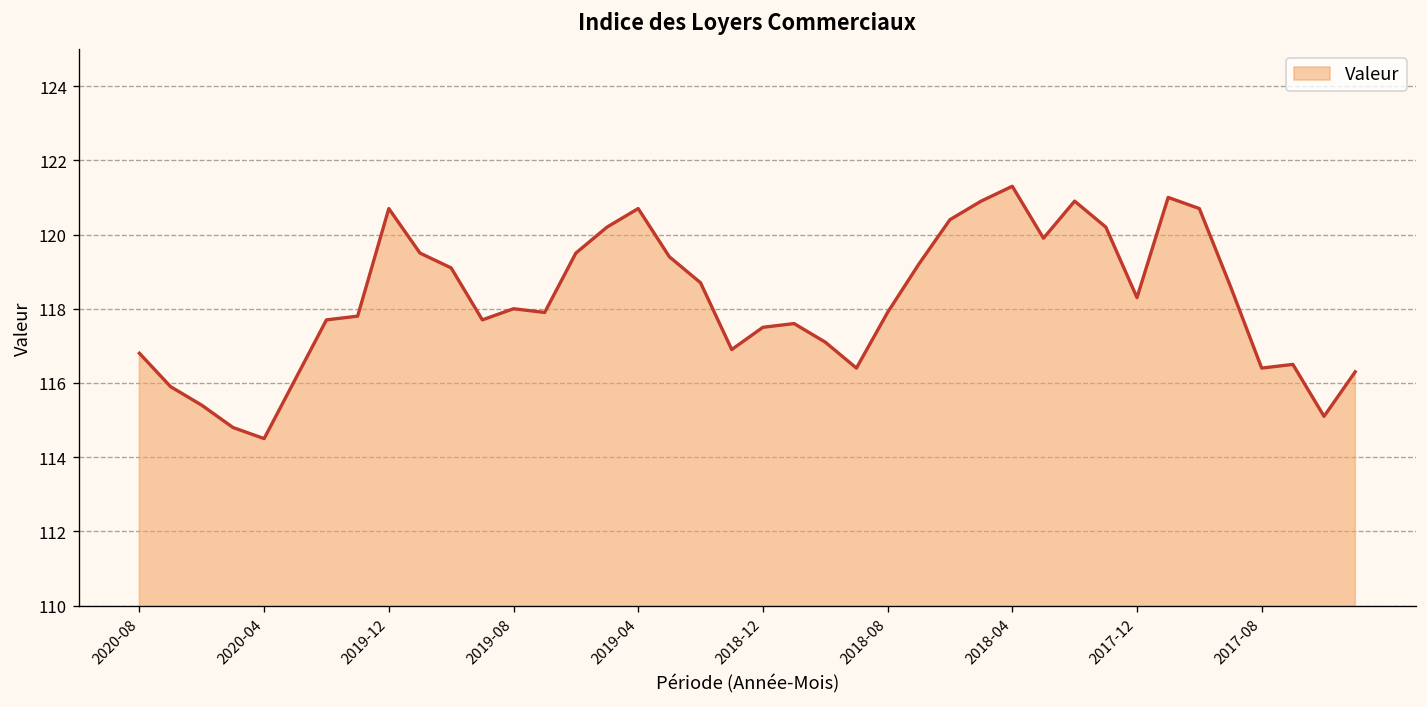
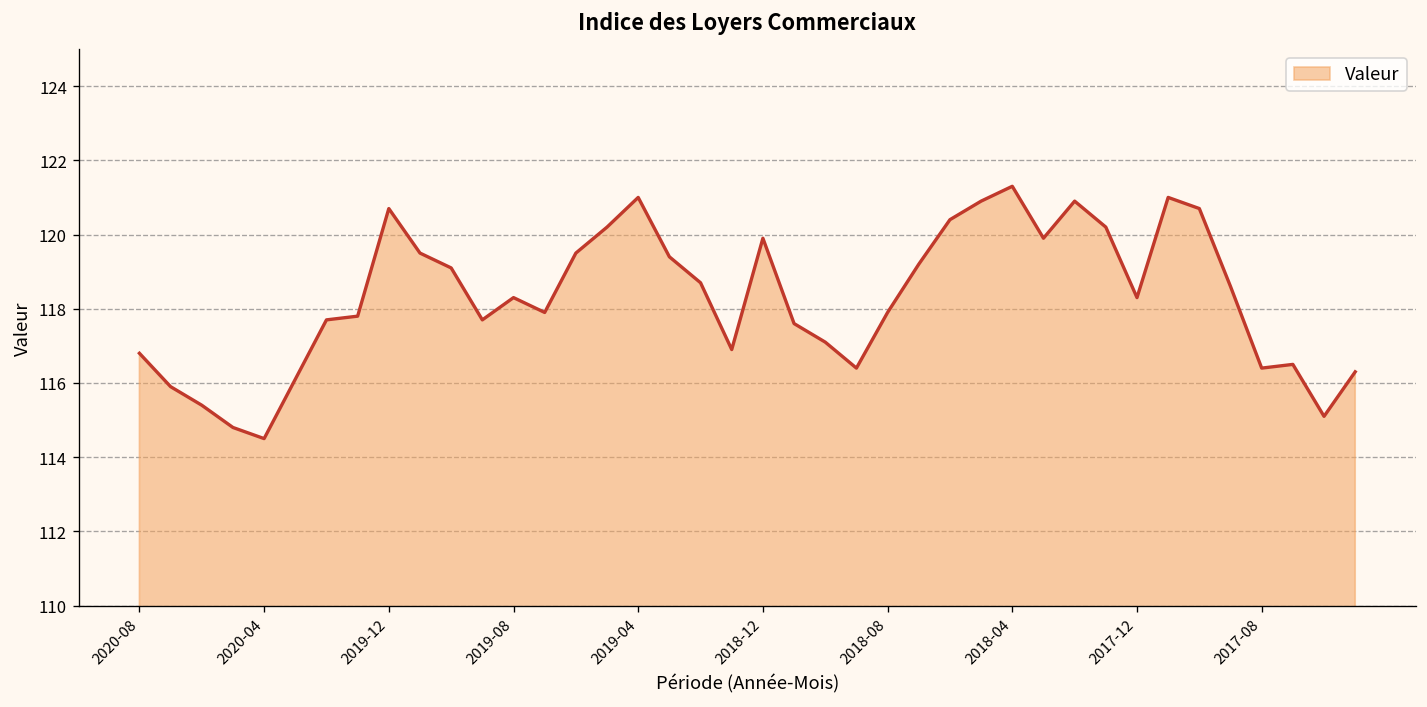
  {
    "2020-08": 116.8,
    "2020-04": 114.5,
    "2019-12": 120.7,
-   "2019-08": 118.0,
-   "2019-04": 120.7,
-   "2018-12": 117.5,
+   "2019-08": 118.3,
+   "2019-04": 121.0,
+   "2018-12": 119.9,
    "2018-08": 117.9,
    "2018-04": 121.3,
    "2017-12": 118.3,
    "2017-08": 116.4
  }
